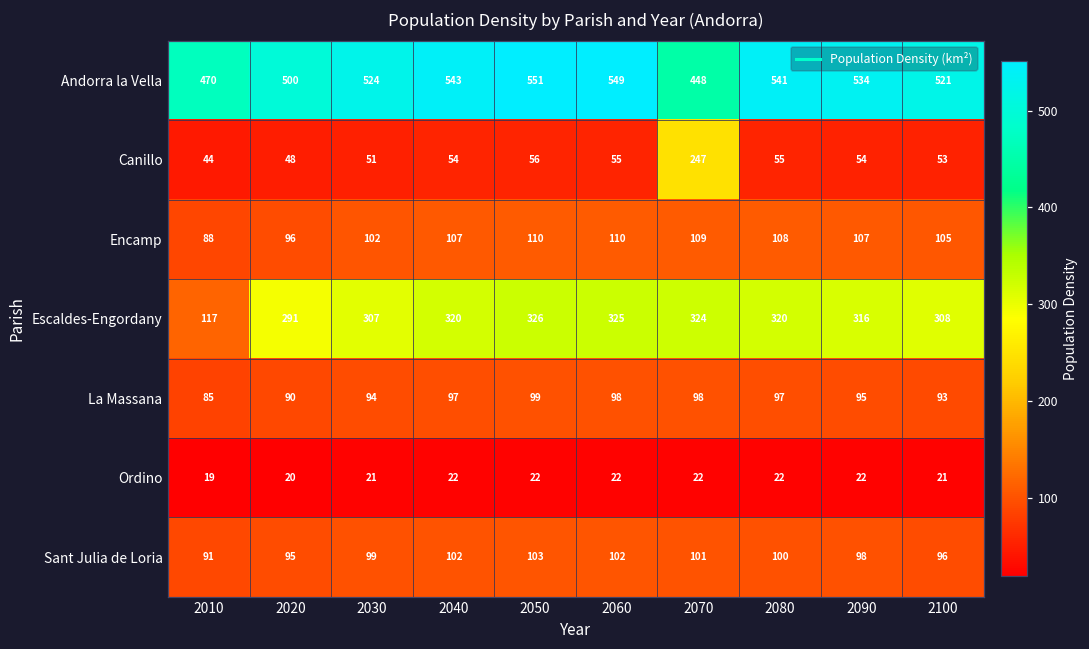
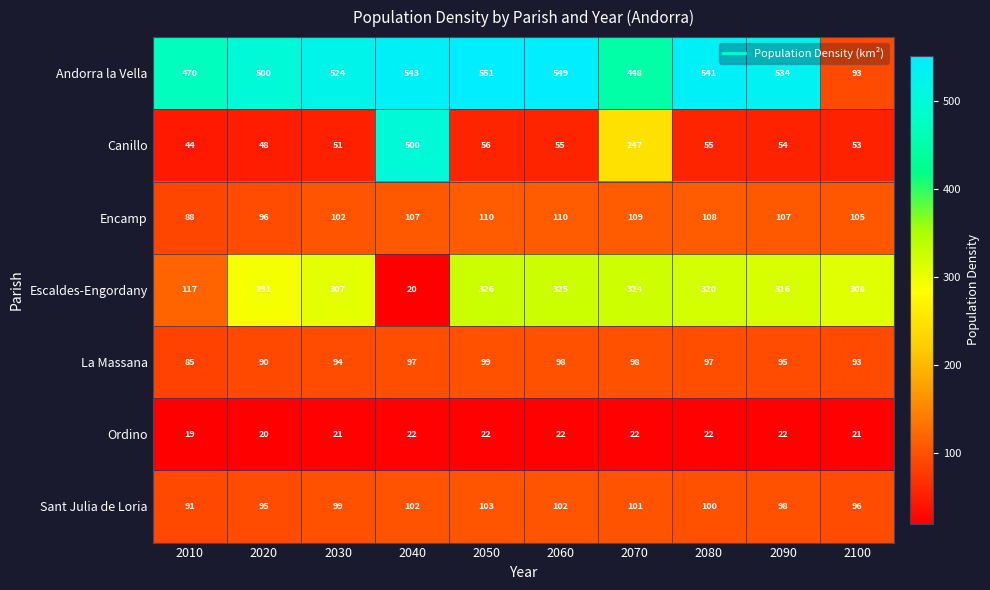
  {
    "Andorra la Vella": {
      "2010": 470,
      "2020": 500,
      "2030": 524,
      "2040": 543,
      "2050": 551,
      "2060": 549,
      "2070": 448,
      "2080": 541,
      "2090": 534,
-     "2100": 521
+     "2100": 93
    },
    "Canillo": {
      "2010": 44,
      "2020": 48,
      "2030": 51,
-     "2040": 54,
+     "2040": 500,
      "2050": 56,
      "2060": 55,
      "2070": 247,
      "2080": 55,
      "2090": 54,
      "2100": 53
    },
    "Encamp": {
      "2010": 88,
      "2020": 96,
      "2030": 102,
      "2040": 107,
      "2050": 110,
      "2060": 110,
      "2070": 109,
      "2080": 108,
      "2090": 107,
      "2100": 105
    },
    "Escaldes-Engordany": {
      "2010": 117,
      "2020": 291,
      "2030": 307,
-     "2040": 320,
+     "2040": 20,
      "2050": 326,
      "2060": 325,
      "2070": 324,
      "2080": 320,
      "2090": 316,
      "2100": 308
    },
    "La Massana": {
      "2010": 85,
      "2020": 90,
      "2030": 94,
      "2040": 97,
      "2050": 99,
      "2060": 98,
      "2070": 98,
      "2080": 97,
      "2090": 95,
      "2100": 93
    },
    "Ordino": {
      "2010": 19,
      "2020": 20,
      "2030": 21,
      "2040": 22,
      "2050": 22,
      "2060": 22,
      "2070": 22,
      "2080": 22,
      "2090": 22,
      "2100": 21
    },
    "Sant Julia de Loria": {
      "2010": 91,
      "2020": 95,
      "2030": 99,
      "2040": 102,
      "2050": 103,
      "2060": 102,
      "2070": 101,
      "2080": 100,
      "2090": 98,
      "2100": 96
    }
  }
